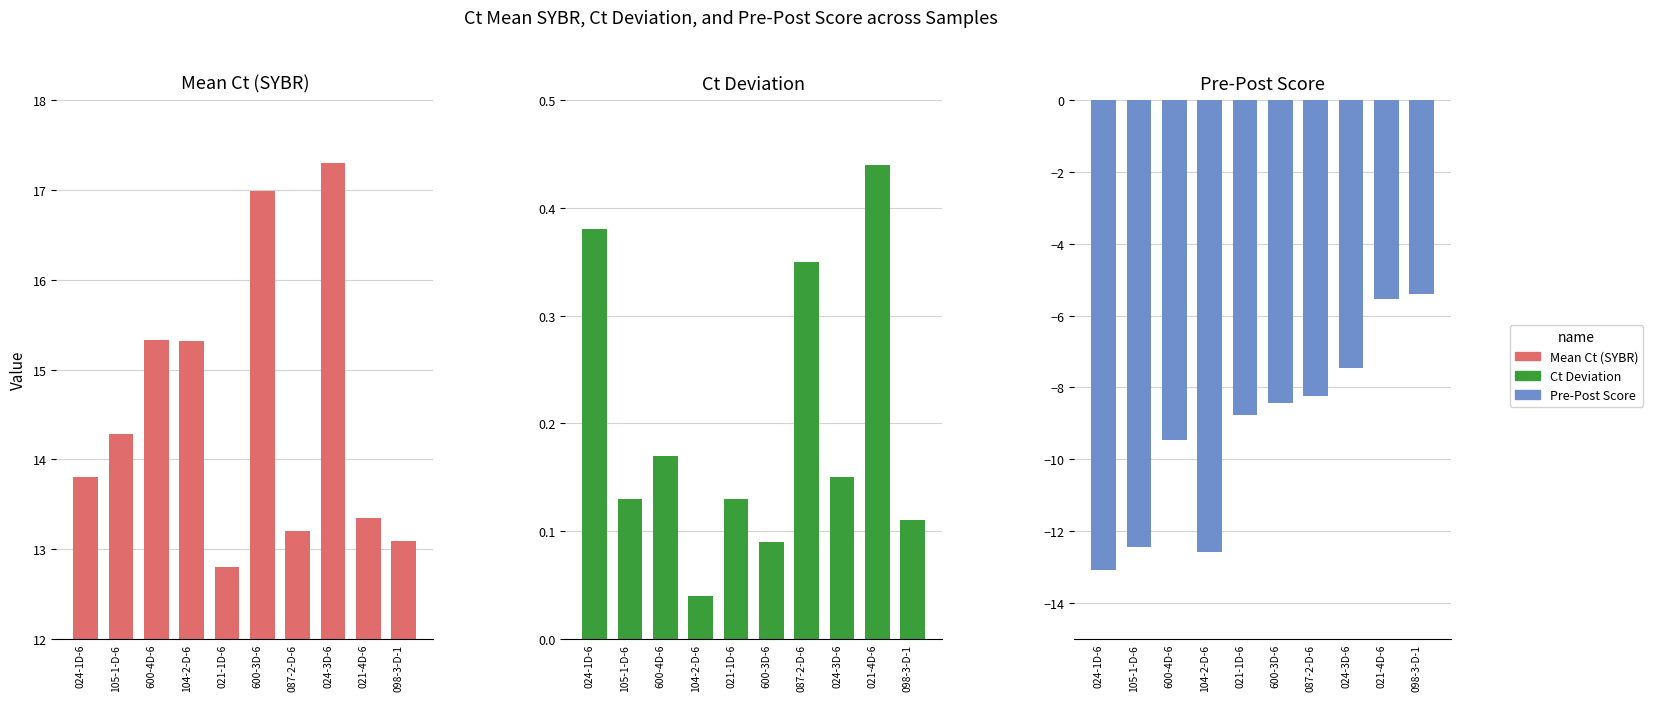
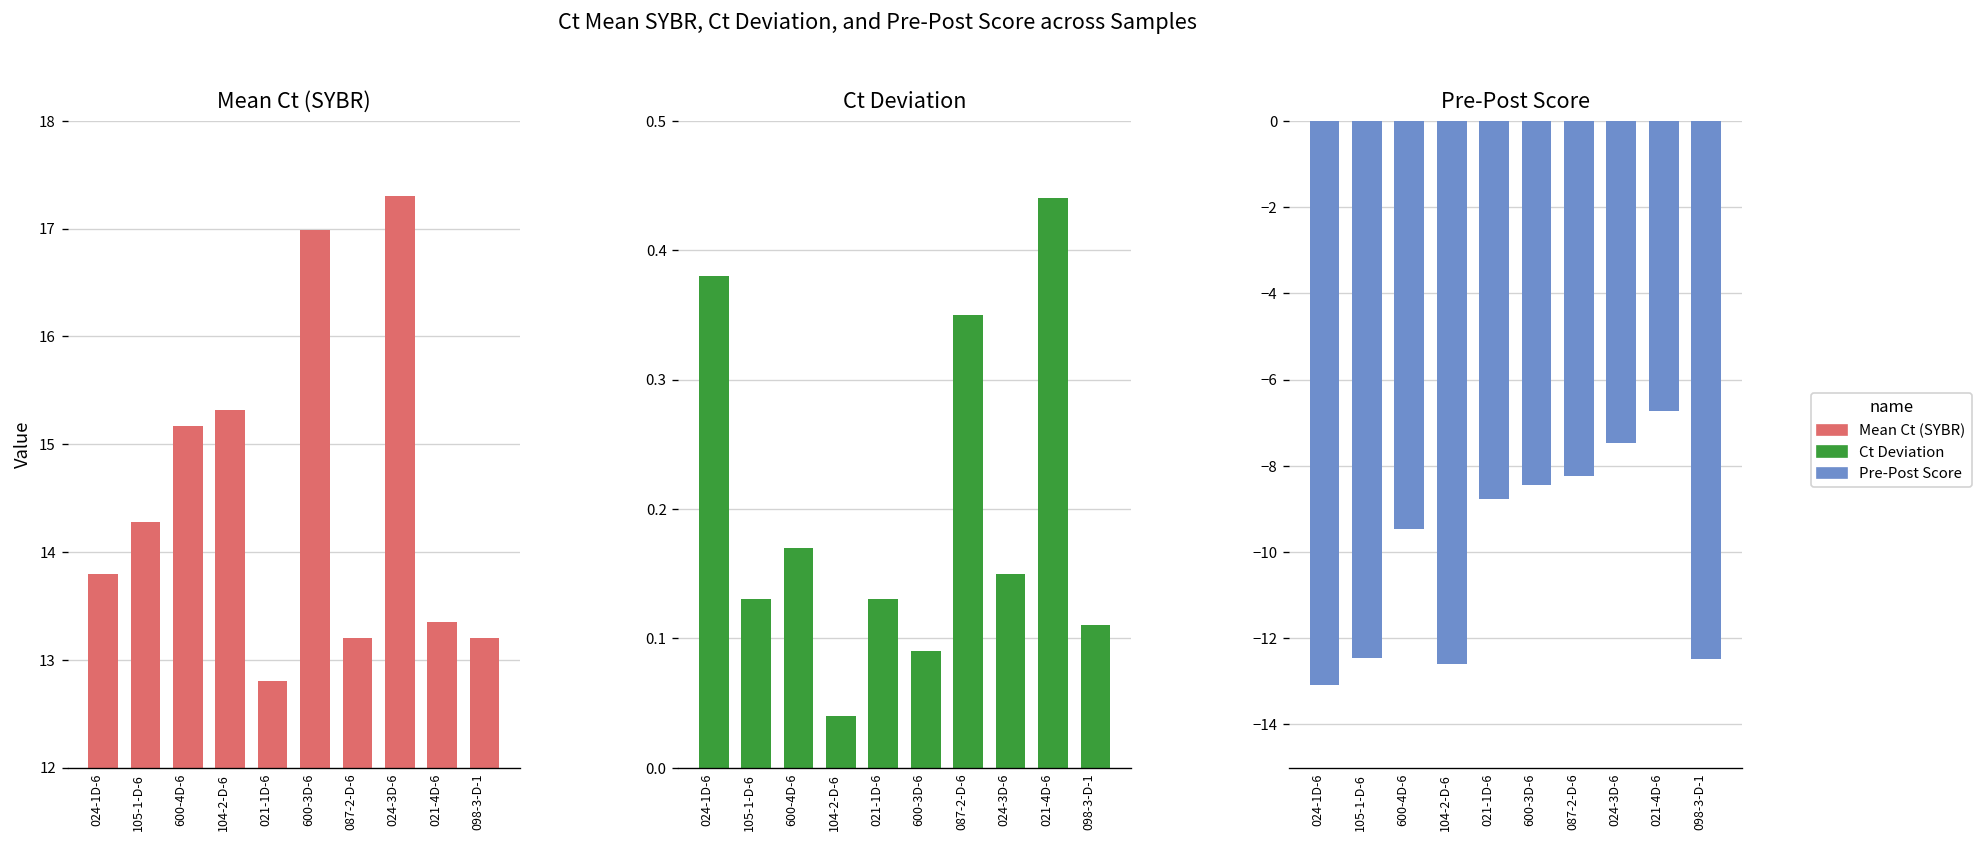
  {
    "Mean Ct (SYBR)": {
      "024-1D-6": 13.8,
      "105-1-D-6": 14.3,
-     "600-4D-6": 15.3,
+     "600-4D-6": 15.2,
      "104-2-D-6": 15.3,
      "021-1D-6": 12.8,
      "600-3D-6": 17.0,
      "087-2-D-6": 13.2,
      "024-3D-6": 17.3,
      "021-4D-6": 13.4,
-     "098-3-D-1": 13.1
+     "098-3-D-1": 13.2
    },
    "Ct Deviation": {
      "024-1D-6": 0.380,
      "105-1-D-6": 0.130,
      "600-4D-6": 0.170,
      "104-2-D-6": 0.040,
      "021-1D-6": 0.130,
      "600-3D-6": 0.090,
      "087-2-D-6": 0.350,
      "024-3D-6": 0.150,
      "021-4D-6": 0.440,
      "098-3-D-1": 0.110
    },
    "Pre-Post Score": {
      "024-1D-6": -13.1,
      "105-1-D-6": -12.5,
      "600-4D-6": -9.5,
      "104-2-D-6": -12.6,
      "021-1D-6": -8.8,
      "600-3D-6": -8.4,
      "087-2-D-6": -8.2,
      "024-3D-6": -7.5,
-     "021-4D-6": -5.5,
-     "098-3-D-1": -5.4
+     "021-4D-6": -6.7,
+     "098-3-D-1": -12.5
    }
  }
